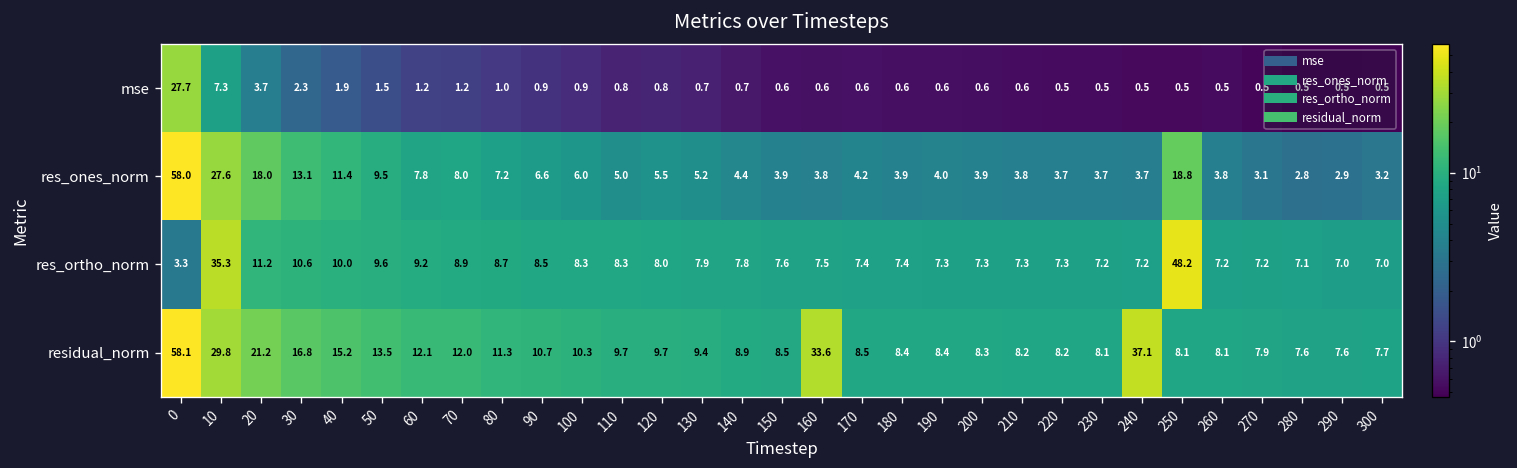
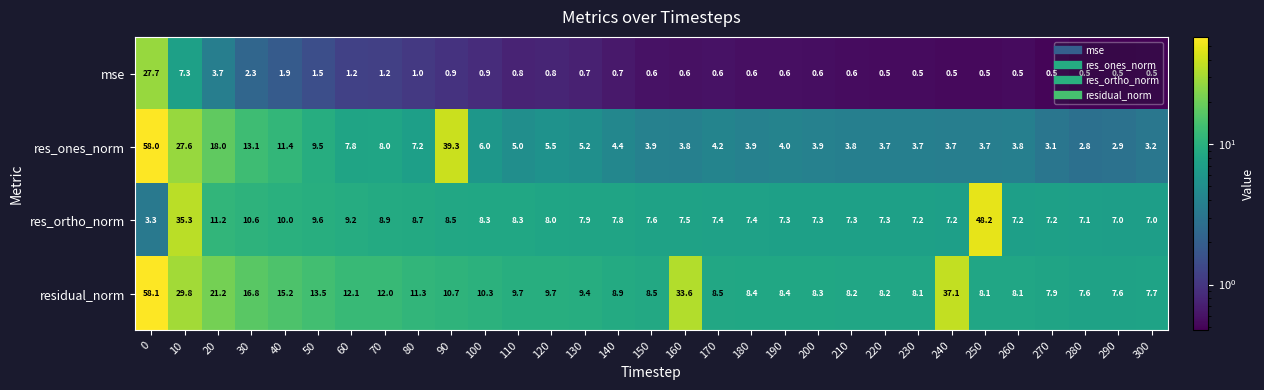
  {
    "mse": {
      "0": 27.7,
      "10": 7.3,
      "20": 3.7,
      "30": 2.3,
      "40": 1.9,
      "50": 1.5,
      "60": 1.2,
      "70": 1.2,
      "80": 1.0,
      "90": 0.9,
      "100": 0.9,
      "110": 0.8,
      "120": 0.8,
      "130": 0.7,
      "140": 0.7,
      "150": 0.6,
      "160": 0.6,
      "170": 0.6,
      "180": 0.6,
      "190": 0.6,
      "200": 0.6,
      "210": 0.6,
      "220": 0.5,
      "230": 0.5,
      "240": 0.5,
      "250": 0.5,
      "260": 0.5
    },
    "res_ones_norm": {
      "0": 58.0,
      "10": 27.6,
      "20": 18.0,
      "30": 13.1,
      "40": 11.4,
      "50": 9.5,
      "60": 7.8,
      "70": 8.0,
      "80": 7.2,
-     "90": 6.6,
+     "90": 39.3,
      "100": 6.0,
      "110": 5.0,
      "120": 5.5,
      "130": 5.2,
      "140": 4.4,
      "150": 3.9,
      "160": 3.8,
      "170": 4.2,
      "180": 3.9,
      "190": 4.0,
      "200": 3.9,
      "210": 3.8,
      "220": 3.7,
      "230": 3.7,
      "240": 3.7,
-     "250": 18.8,
+     "250": 3.7,
      "260": 3.8,
      "270": 3.1,
      "280": 2.8,
      "290": 2.9,
      "300": 3.2
    },
    "res_ortho_norm": {
      "0": 3.3,
      "10": 35.3,
      "20": 11.2,
      "30": 10.6,
      "40": 10.0,
      "50": 9.6,
      "60": 9.2,
      "70": 8.9,
      "80": 8.7,
      "90": 8.5,
      "100": 8.3,
      "110": 8.3,
      "120": 8.0,
      "130": 7.9,
      "140": 7.8,
      "150": 7.6,
      "160": 7.5,
      "170": 7.4,
      "180": 7.4,
      "190": 7.3,
      "200": 7.3,
      "210": 7.3,
      "220": 7.3,
      "230": 7.2,
      "240": 7.2,
      "250": 48.2,
      "260": 7.2,
      "270": 7.2,
      "280": 7.1,
      "290": 7.0,
      "300": 7.0
    },
    "residual_norm": {
      "0": 58.1,
      "10": 29.8,
      "20": 21.2,
      "30": 16.8,
      "40": 15.2,
      "50": 13.5,
      "60": 12.1,
      "70": 12.0,
      "80": 11.3,
      "90": 10.7,
      "100": 10.3,
      "110": 9.7,
      "120": 9.7,
      "130": 9.4,
      "140": 8.9,
      "150": 8.5,
      "160": 33.6,
      "170": 8.5,
      "180": 8.4,
      "190": 8.4,
      "200": 8.3,
      "210": 8.2,
      "220": 8.2,
      "230": 8.1,
      "240": 37.1,
      "250": 8.1,
      "260": 8.1,
      "270": 7.9,
      "280": 7.6,
      "290": 7.6,
      "300": 7.7
    }
  }
